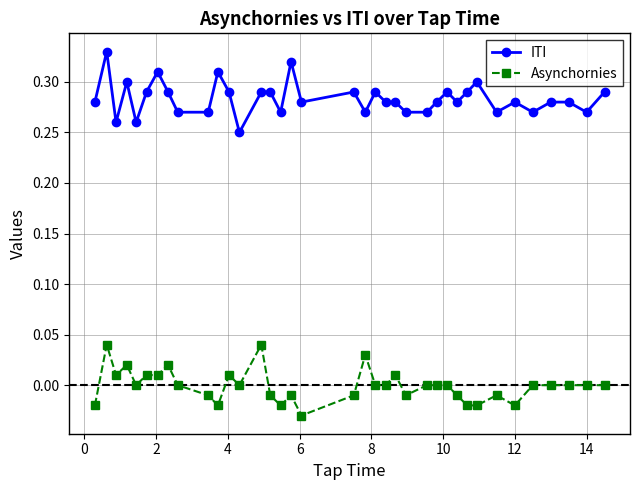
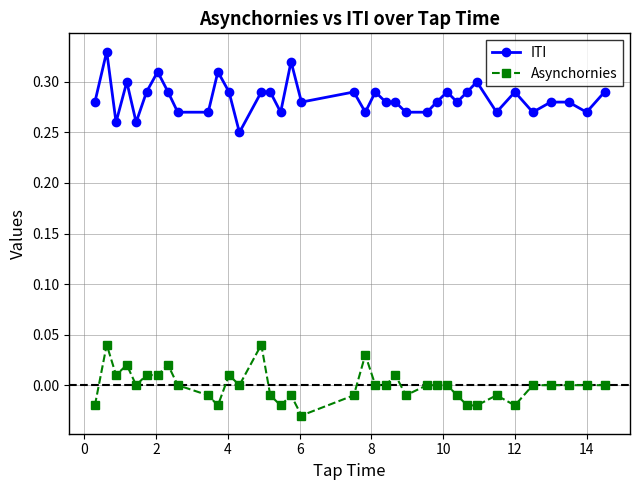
  {
    "ITI": {
-     "12": 0.28,
+     "12": 0.29,
      "14": 0.27
    },
    "Asynchornies": {
      "12": -0.02,
      "14": 0.00
    }
  }
